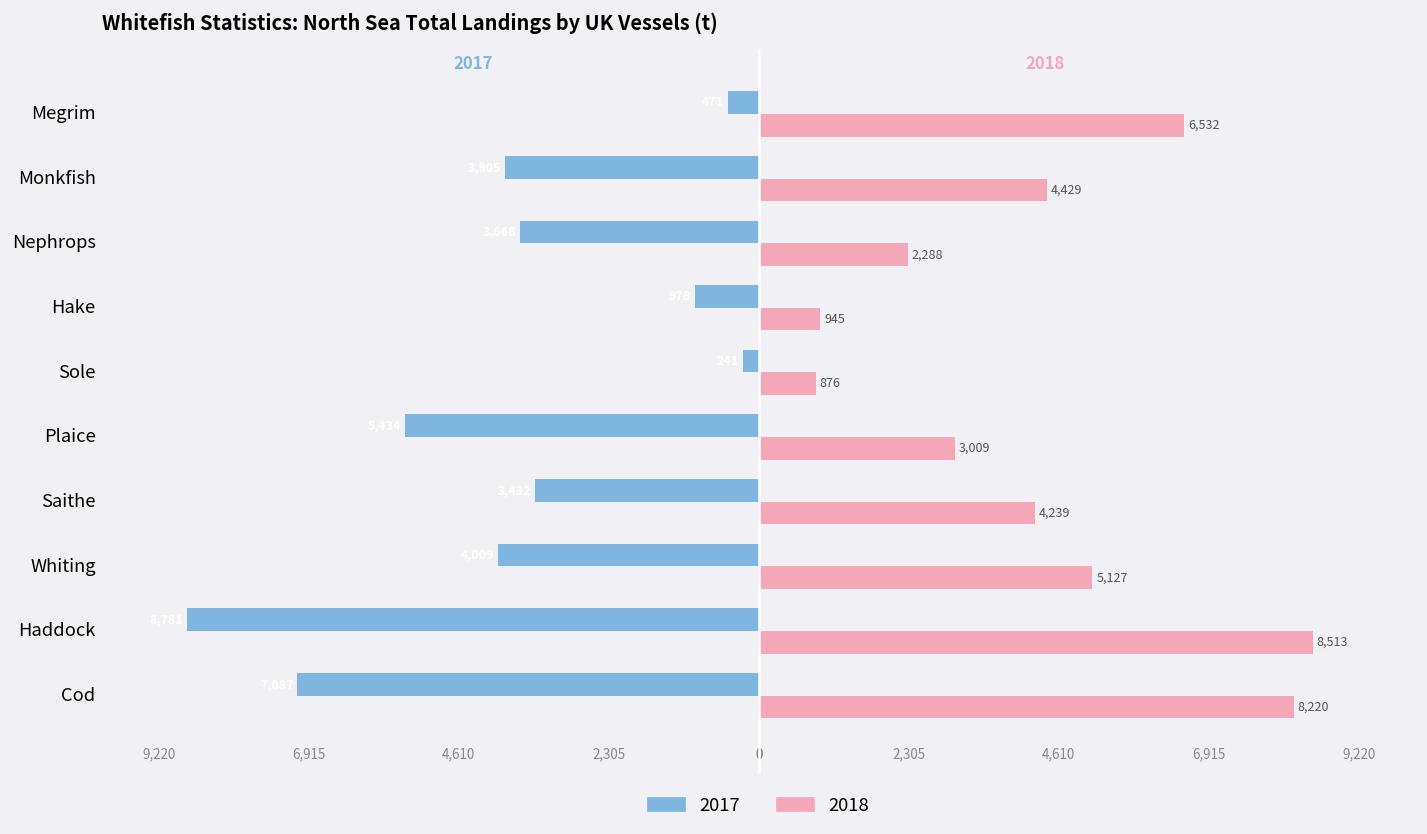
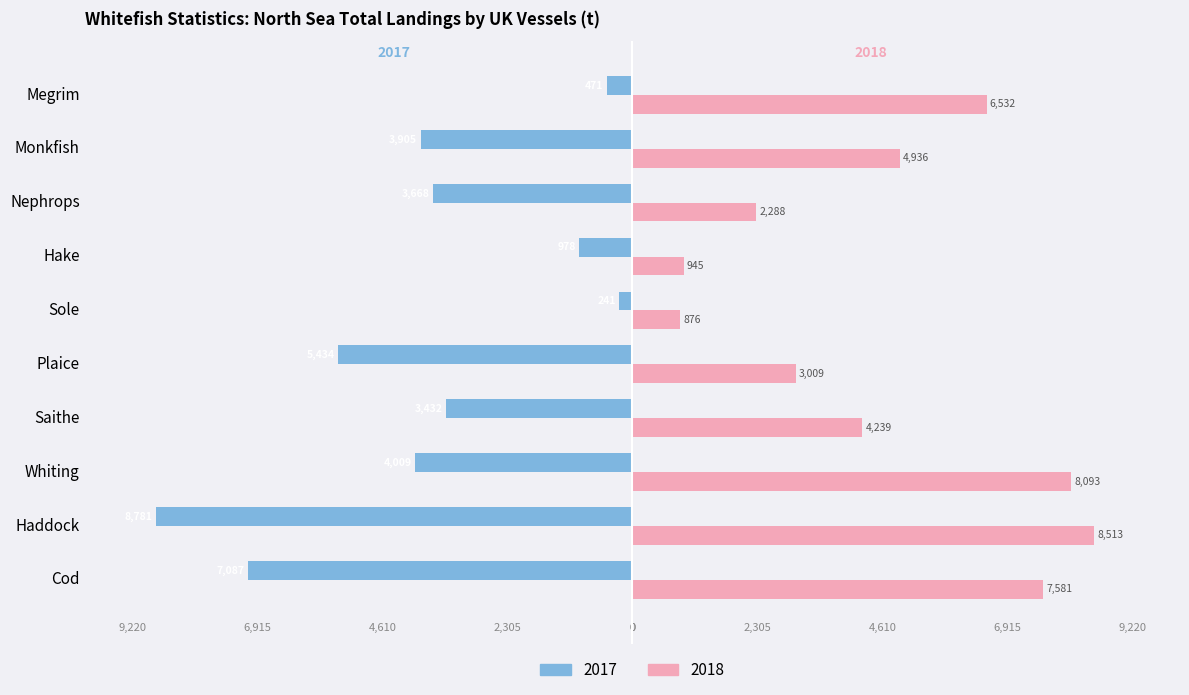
  {
    "2018": {
      "Megrim": "6,532",
-     "Monkfish": "4,429",
+     "Monkfish": "4,936",
      "Nephrops": "2,288",
      "Hake": "945",
      "Sole": "876",
      "Plaice": "3,009",
      "Saithe": "4,239",
-     "Whiting": "5,127",
+     "Whiting": "8,093",
      "Haddock": "8,513",
-     "Cod": "8,220"
+     "Cod": "7,581"
    }
  }
